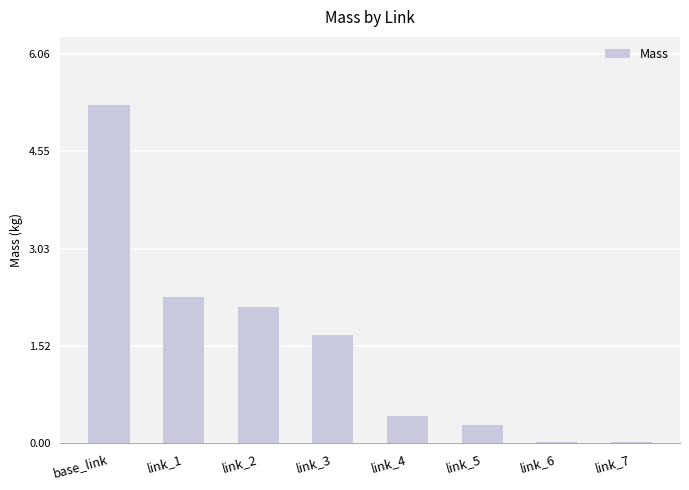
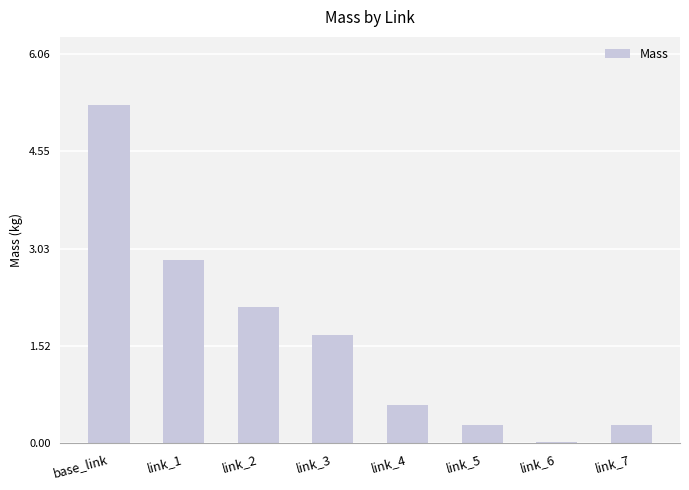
  {
    "base_link": 5.3,
-   "link_1": 2.3,
+   "link_1": 2.9,
    "link_2": 2.1,
    "link_3": 1.7,
-   "link_4": 0.4,
+   "link_4": 0.6,
    "link_5": 0.3,
-   "link_7": 0.0
+   "link_7": 0.3
  }
